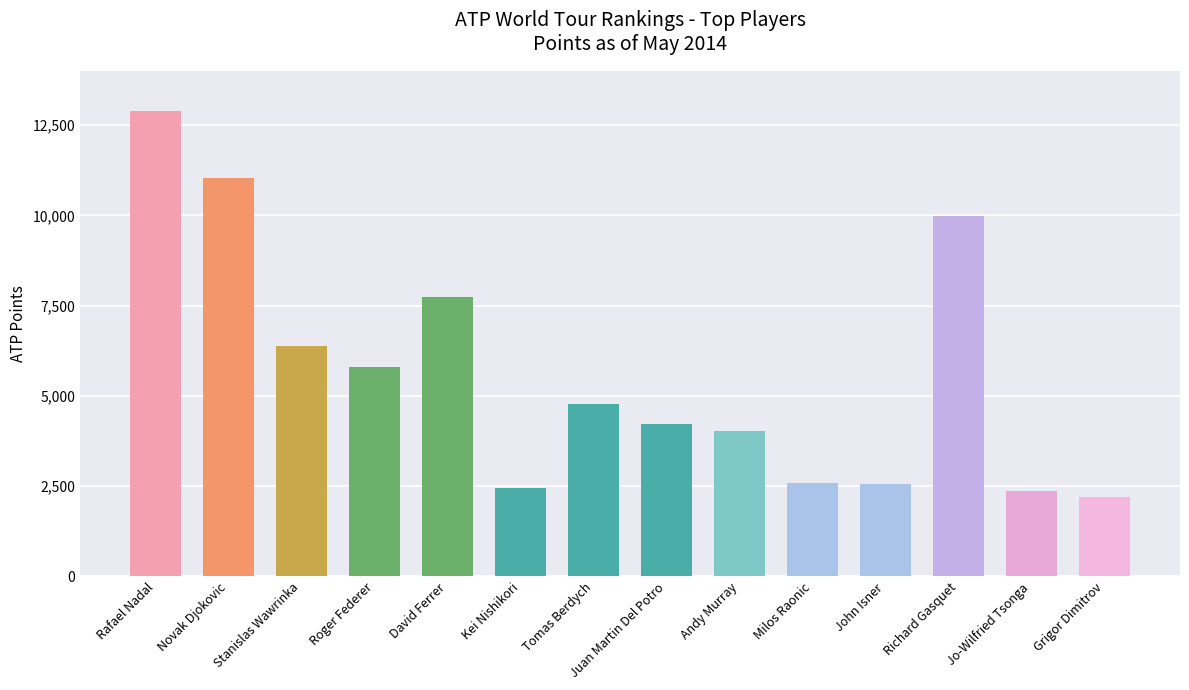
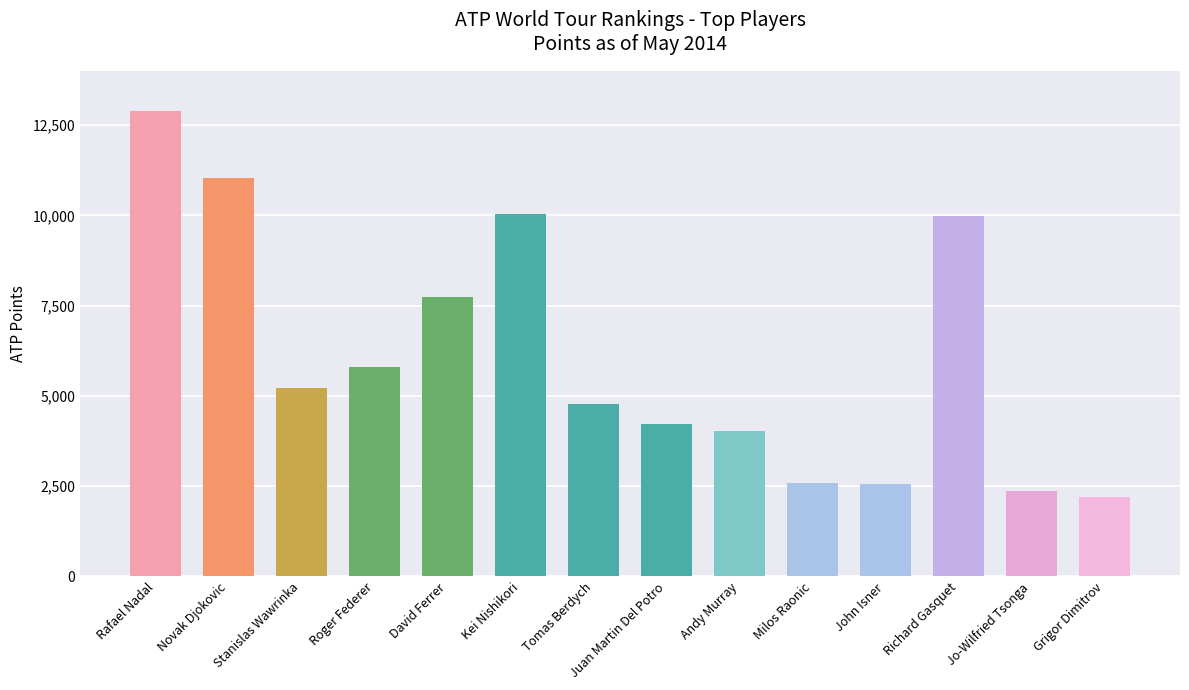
  {
    "Rafael Nadal": "12,900",
    "Novak Djokovic": "11,000",
-   "Stanislas Wawrinka": "6,400",
+   "Stanislas Wawrinka": "5,200",
    "Roger Federer": "5,800",
    "David Ferrer": "7,800",
-   "Kei Nishikori": "2,400",
+   "Kei Nishikori": "10,000",
    "Tomas Berdych": "4,800",
    "Juan Martin Del Potro": "4,200",
    "Andy Murray": "4,000",
    "Milos Raonic": "2,600",
    "John Isner": "2,600",
    "Richard Gasquet": "10,000",
    "Jo-Wilfried Tsonga": "2,400",
    "Grigor Dimitrov": "2,200"
  }
